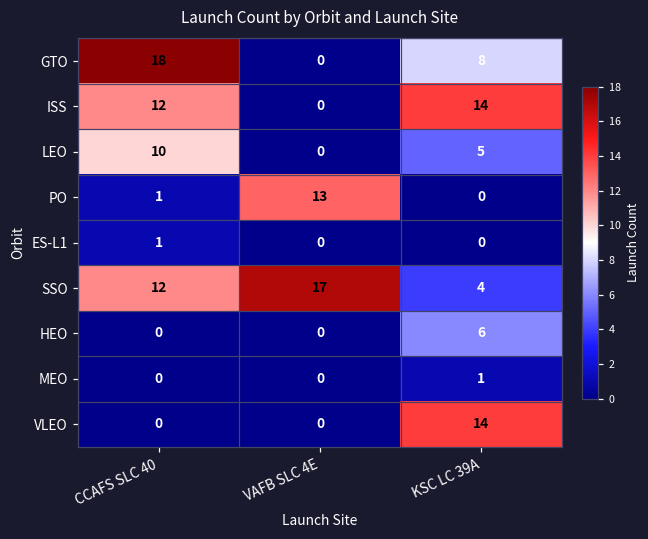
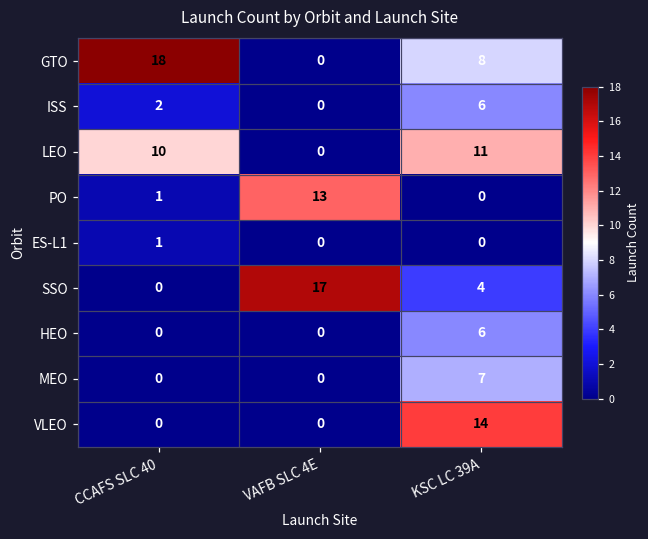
  {
    "GTO": {
      "CCAFS SLC 40": 18,
      "VAFB SLC 4E": 0
    },
    "ISS": {
-     "CCAFS SLC 40": 12,
+     "CCAFS SLC 40": 2,
      "VAFB SLC 4E": 0,
-     "KSC LC 39A": 14
+     "KSC LC 39A": 6
    },
    "LEO": {
      "CCAFS SLC 40": 10,
      "VAFB SLC 4E": 0,
-     "KSC LC 39A": 5
+     "KSC LC 39A": 11
    },
    "PO": {
      "CCAFS SLC 40": 1,
      "VAFB SLC 4E": 13,
      "KSC LC 39A": 0
    },
    "ES-L1": {
      "CCAFS SLC 40": 1,
      "VAFB SLC 4E": 0,
      "KSC LC 39A": 0
    },
    "SSO": {
-     "CCAFS SLC 40": 12,
+     "CCAFS SLC 40": 0,
      "VAFB SLC 4E": 17,
      "KSC LC 39A": 4
    },
    "HEO": {
      "CCAFS SLC 40": 0,
      "VAFB SLC 4E": 0,
      "KSC LC 39A": 6
    },
    "MEO": {
      "CCAFS SLC 40": 0,
      "VAFB SLC 4E": 0,
-     "KSC LC 39A": 1
+     "KSC LC 39A": 7
    },
    "VLEO": {
      "CCAFS SLC 40": 0,
      "VAFB SLC 4E": 0,
      "KSC LC 39A": 14
    }
  }
